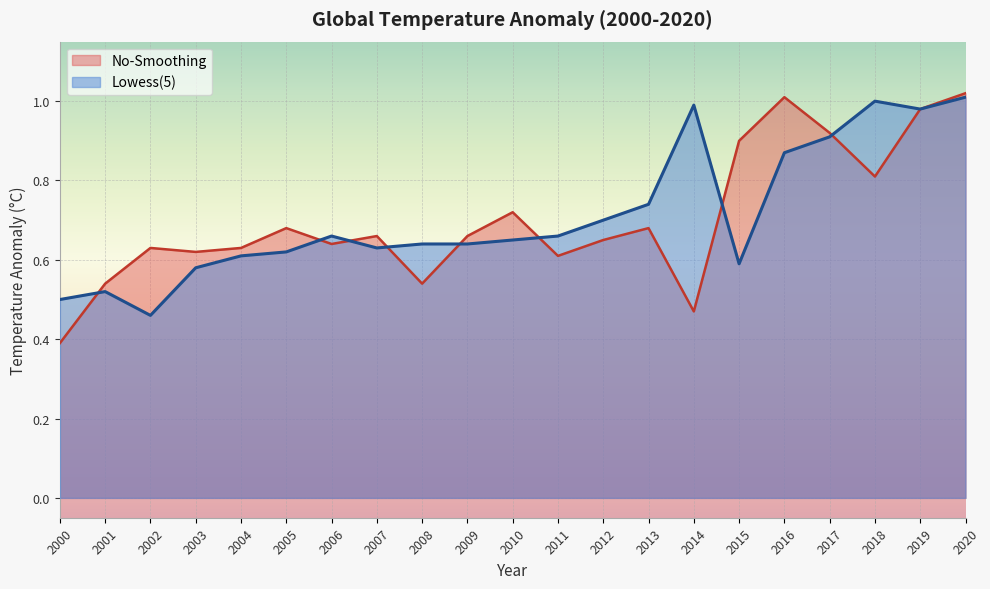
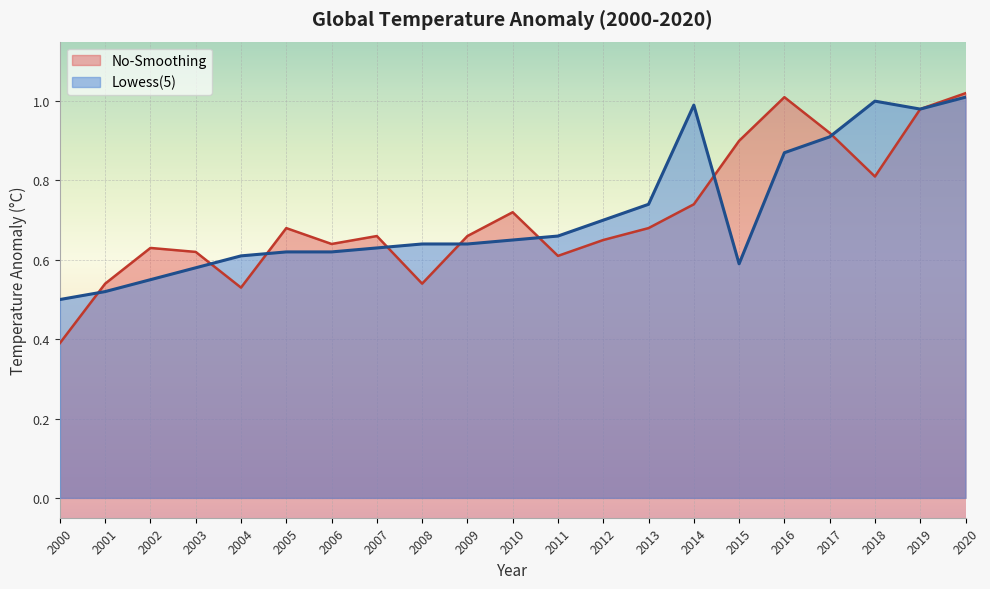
  {
    "No-Smoothing": {
      "2000": 0.39,
      "2001": 0.54,
      "2002": 0.63,
      "2003": 0.62,
-     "2004": 0.63,
+     "2004": 0.53,
      "2005": 0.68,
      "2006": 0.64,
      "2007": 0.66,
      "2008": 0.54,
      "2009": 0.66,
      "2010": 0.72,
      "2011": 0.61,
      "2012": 0.65,
      "2013": 0.68,
-     "2014": 0.47,
+     "2014": 0.74,
      "2015": 0.90,
      "2016": 1.01,
      "2017": 0.92,
      "2018": 0.81,
      "2020": 1.02
    },
    "Lowess(5)": {
      "2000": 0.50,
      "2001": 0.52,
-     "2002": 0.46,
+     "2002": 0.55,
      "2003": 0.58,
      "2004": 0.61,
      "2005": 0.62,
-     "2006": 0.66,
+     "2006": 0.62,
      "2007": 0.63,
      "2008": 0.64,
      "2009": 0.64,
      "2010": 0.65,
      "2011": 0.66,
      "2012": 0.70,
      "2013": 0.74,
      "2014": 0.99,
      "2015": 0.59,
      "2016": 0.87,
      "2017": 0.91,
      "2018": 1.00,
      "2020": 1.01
    }
  }
